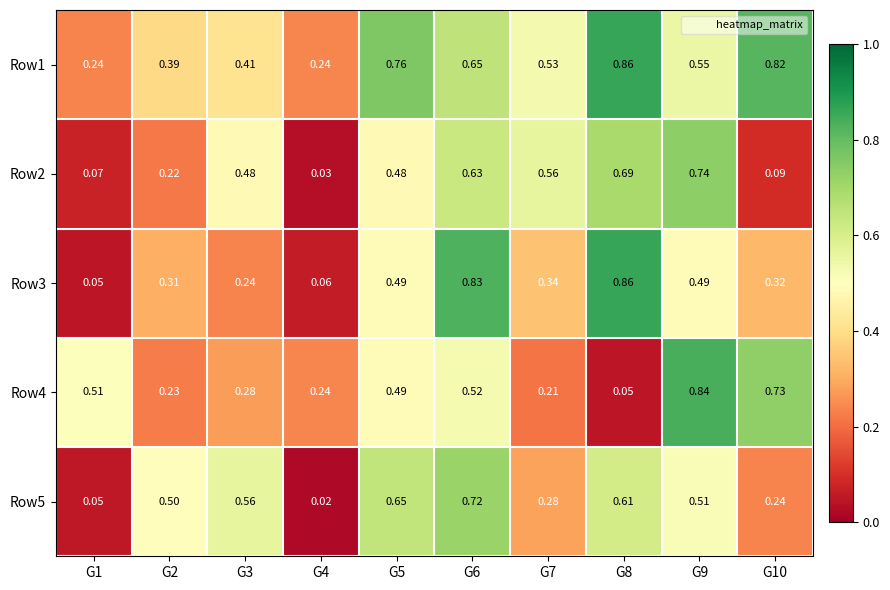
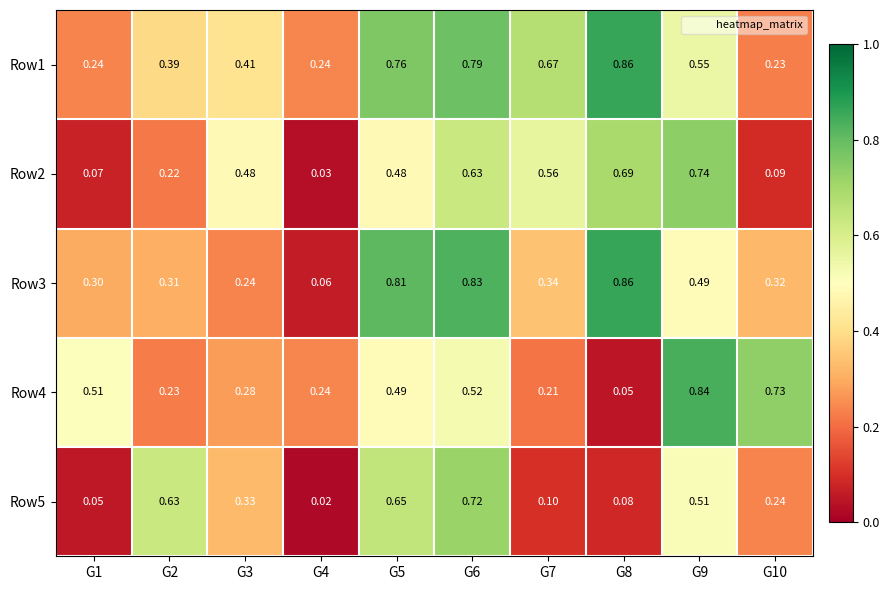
  {
    "Row1": {
      "G1": 0.24,
      "G2": 0.39,
      "G3": 0.41,
      "G4": 0.24,
      "G5": 0.76,
-     "G6": 0.65,
-     "G7": 0.53,
+     "G6": 0.79,
+     "G7": 0.67,
      "G8": 0.86,
      "G9": 0.55,
-     "G10": 0.82
+     "G10": 0.23
    },
    "Row2": {
      "G1": 0.07,
      "G2": 0.22,
      "G3": 0.48,
      "G4": 0.03,
      "G5": 0.48,
      "G6": 0.63,
      "G7": 0.56,
      "G8": 0.69,
      "G9": 0.74,
      "G10": 0.09
    },
    "Row3": {
-     "G1": 0.05,
+     "G1": 0.30,
      "G2": 0.31,
      "G3": 0.24,
      "G4": 0.06,
-     "G5": 0.49,
+     "G5": 0.81,
      "G6": 0.83,
      "G7": 0.34,
      "G8": 0.86,
      "G9": 0.49,
      "G10": 0.32
    },
    "Row4": {
      "G1": 0.51,
      "G2": 0.23,
      "G3": 0.28,
      "G4": 0.24,
      "G5": 0.49,
      "G6": 0.52,
      "G7": 0.21,
      "G8": 0.05,
      "G9": 0.84,
      "G10": 0.73
    },
    "Row5": {
      "G1": 0.05,
-     "G2": 0.50,
-     "G3": 0.56,
+     "G2": 0.63,
+     "G3": 0.33,
      "G4": 0.02,
      "G5": 0.65,
      "G6": 0.72,
-     "G7": 0.28,
-     "G8": 0.61,
+     "G7": 0.10,
+     "G8": 0.08,
      "G9": 0.51,
      "G10": 0.24
    }
  }
